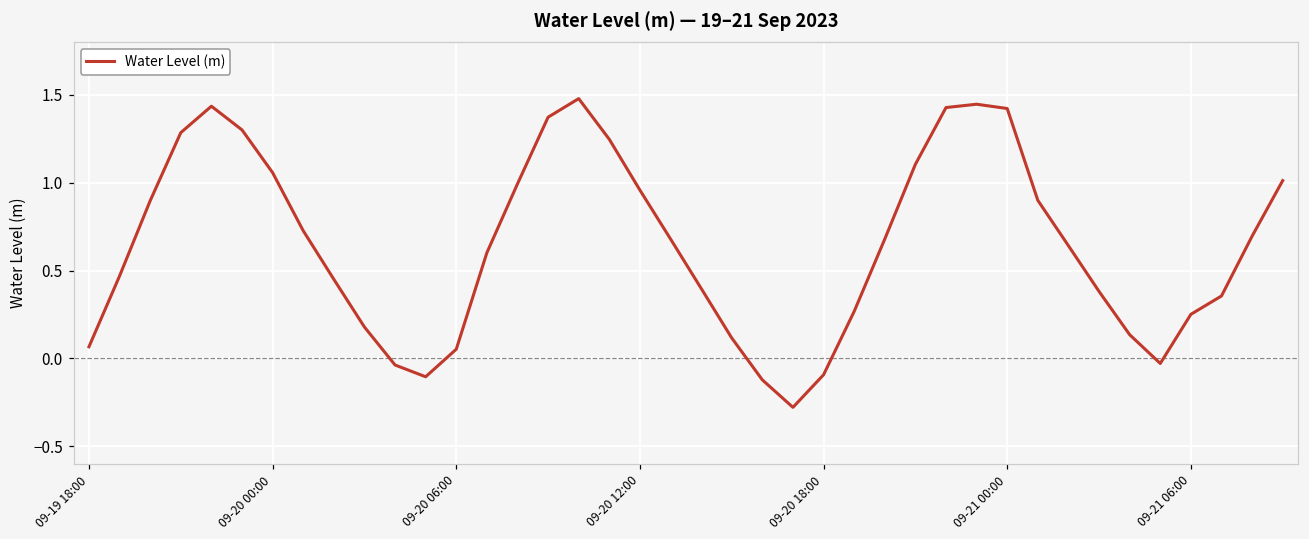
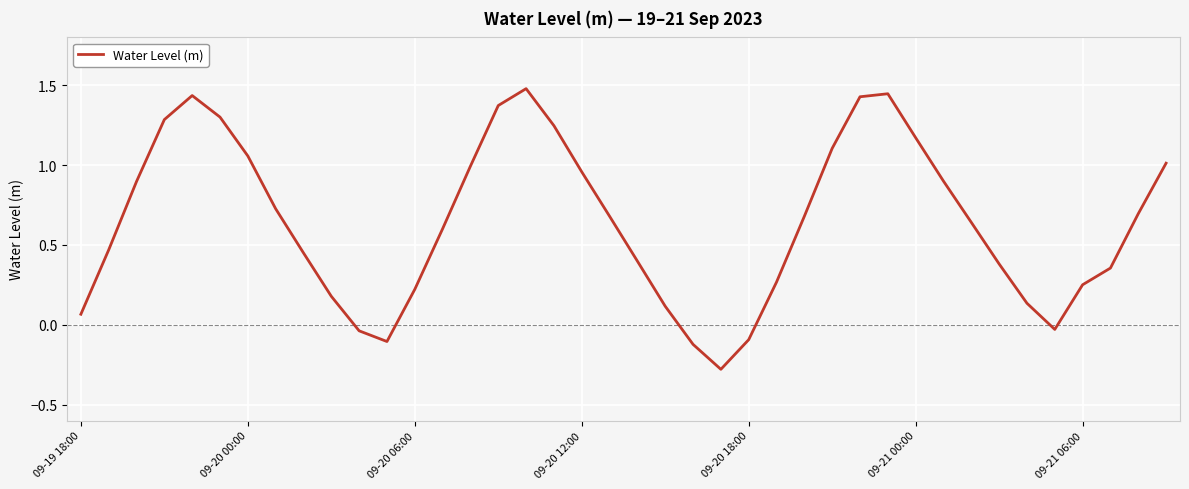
  {
    "09-19 18:00": 0.07,
    "09-20 00:00": 1.06,
-   "09-20 06:00": 0.05,
+   "09-20 06:00": 0.22,
    "09-20 12:00": 0.96,
    "09-20 18:00": -0.09,
-   "09-21 00:00": 1.42,
+   "09-21 00:00": 1.17,
    "09-21 06:00": 0.25
  }
